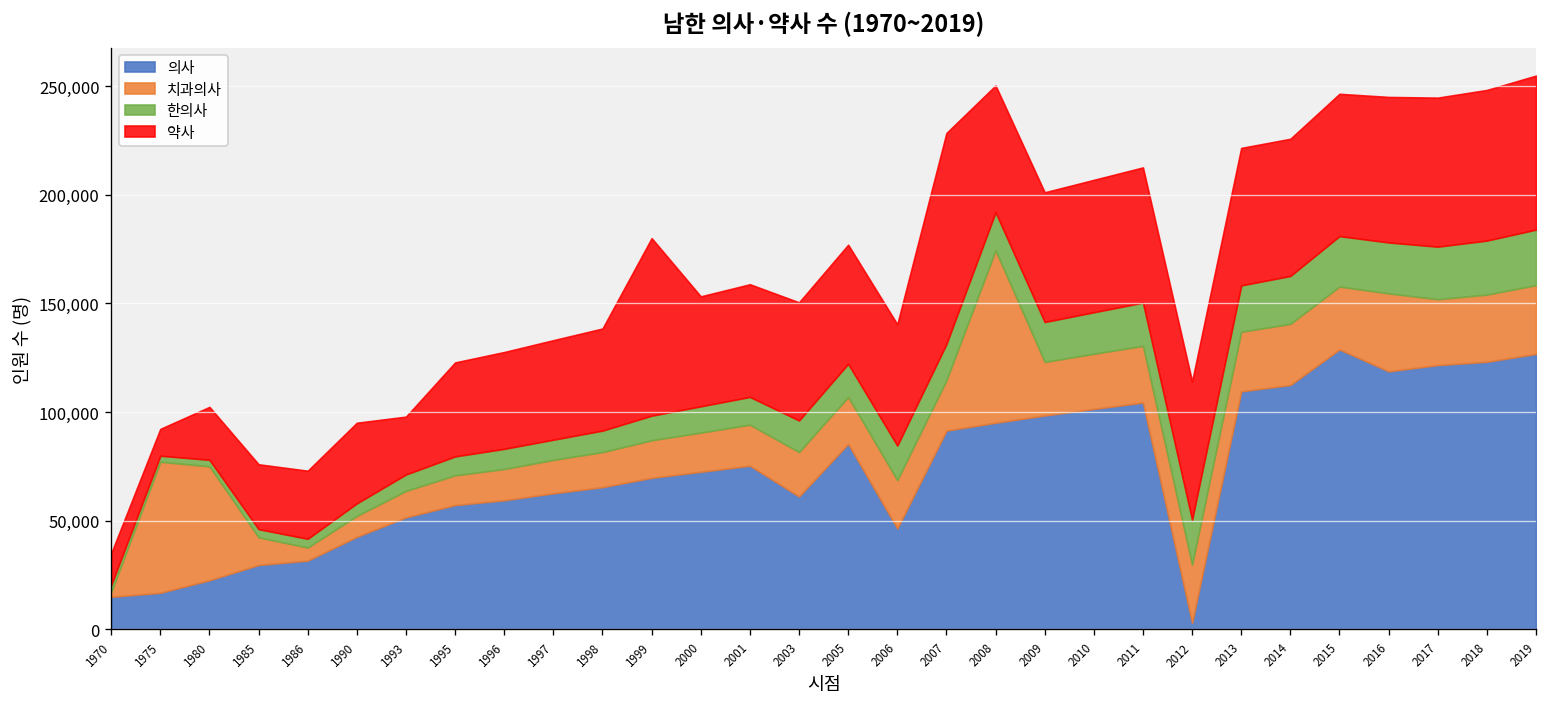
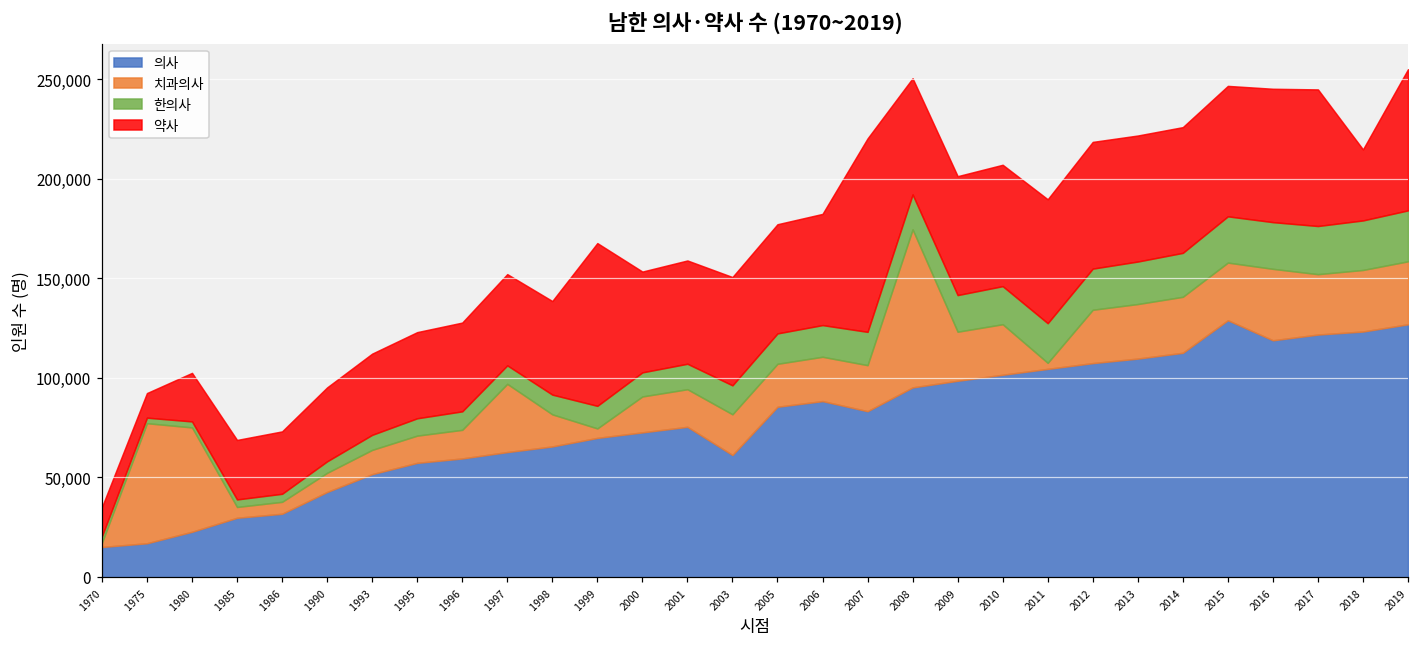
  {
    "의사": {
      "1970": "15,000",
      "1975": "17,000",
      "1980": "23,000",
      "1985": "30,000",
      "1986": "32,000",
      "1990": "43,000",
      "1993": "52,000",
      "1995": "57,000",
      "1996": "59,000",
      "1997": "63,000",
      "1998": "65,000",
      "1999": "70,000",
      "2000": "73,000",
      "2001": "75,000",
      "2003": "61,000",
      "2005": "85,000",
-     "2006": "46,000",
-     "2007": "91,000",
+     "2006": "88,000",
+     "2007": "83,000",
      "2008": "95,000",
      "2009": "98,000",
      "2010": "101,000",
      "2011": "104,000",
-     "2012": "3,000",
+     "2012": "107,000",
      "2013": "110,000",
      "2014": "112,000",
      "2015": "129,000",
      "2016": "119,000",
      "2017": "122,000",
      "2018": "123,000",
      "2019": "127,000"
    },
    "치과의사": {
      "1970": "2,000",
      "1975": "60,000",
      "1980": "52,000",
-     "1985": "13,000",
+     "1985": "5,000",
      "1986": "6,000",
      "1990": "10,000",
      "1993": "12,000",
      "1995": "14,000",
      "1996": "14,000",
-     "1997": "15,000",
+     "1997": "34,000",
      "1998": "16,000",
-     "1999": "17,000",
+     "1999": "5,000",
      "2000": "18,000",
      "2001": "19,000",
      "2003": "20,000",
      "2005": "22,000",
      "2006": "22,000",
      "2007": "23,000",
      "2008": "79,000",
      "2009": "25,000",
      "2010": "25,000",
-     "2011": "26,000",
+     "2011": "3,000",
      "2012": "27,000",
      "2013": "27,000",
      "2014": "28,000",
      "2015": "29,000",
      "2016": "36,000",
      "2017": "30,000",
      "2018": "31,000",
      "2019": "32,000"
    },
    "한의사": {
      "1970": "3,000",
      "1975": "3,000",
      "1980": "3,000",
      "1985": "4,000",
      "1986": "4,000",
      "1990": "6,000",
      "1993": "8,000",
      "1995": "9,000",
      "1996": "9,000",
      "1997": "9,000",
      "1998": "10,000",
      "1999": "11,000",
      "2000": "12,000",
      "2001": "13,000",
      "2003": "15,000",
      "2005": "15,000",
      "2006": "16,000",
      "2007": "17,000",
      "2008": "18,000",
      "2009": "18,000",
      "2010": "19,000",
      "2011": "20,000",
      "2012": "21,000",
      "2013": "21,000",
      "2014": "22,000",
      "2015": "23,000",
      "2016": "23,000",
      "2017": "24,000",
      "2018": "25,000",
      "2019": "26,000"
    },
    "약사": {
      "1970": "15,000",
      "1975": "12,000",
      "1980": "24,000",
      "1985": "30,000",
      "1986": "31,000",
      "1990": "37,000",
-     "1993": "27,000",
+     "1993": "41,000",
      "1995": "43,000",
      "1996": "45,000",
      "1997": "46,000",
      "1998": "47,000",
      "1999": "82,000",
      "2000": "51,000",
      "2001": "52,000",
      "2003": "54,000",
      "2005": "55,000",
      "2006": "56,000",
      "2007": "97,000",
      "2008": "58,000",
      "2009": "60,000",
      "2010": "61,000",
      "2011": "62,000",
      "2012": "64,000",
      "2013": "63,000",
      "2014": "63,000",
      "2015": "66,000",
      "2016": "67,000",
      "2017": "69,000",
-     "2018": "69,000",
+     "2018": "36,000",
      "2019": "71,000"
    }
  }
